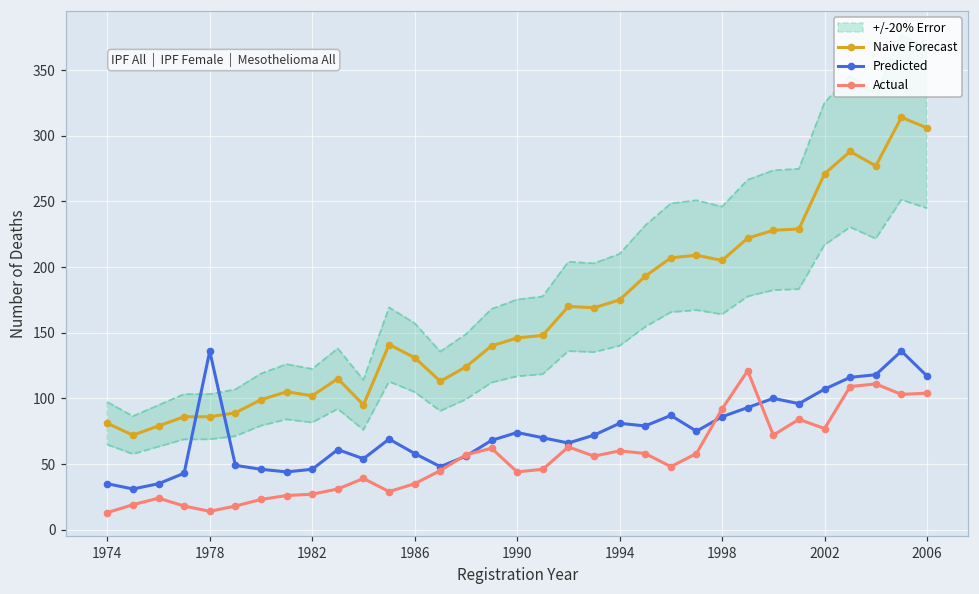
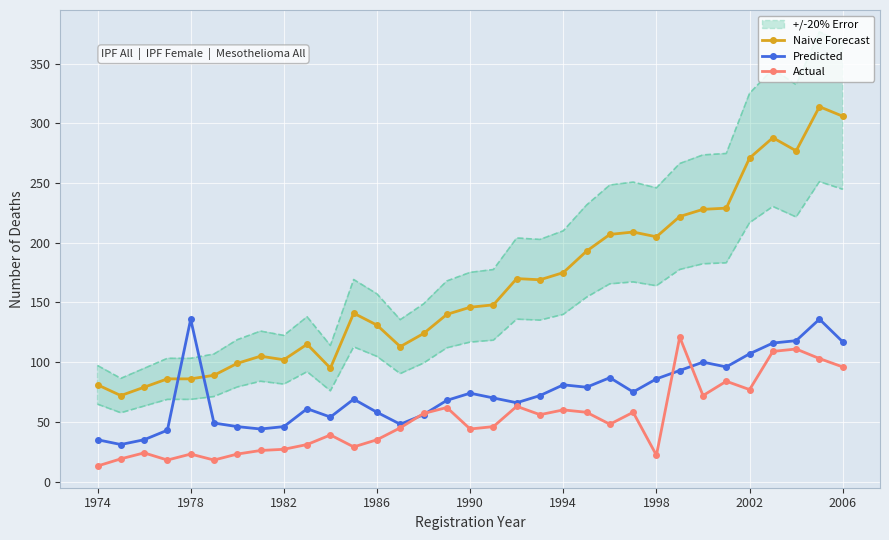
  {
    "Naive Forecast": {
      "1974": 81,
      "1978": 86,
      "1982": 102,
      "1986": 131,
      "1990": 146,
      "1994": 175,
      "1998": 205,
      "2002": 271,
      "2006": 306
    },
    "Predicted": {
      "1974": 35,
      "1978": 136,
      "1982": 46,
      "1986": 58,
      "1990": 74,
      "1994": 81,
      "1998": 86,
      "2002": 107,
      "2006": 117
    },
    "Actual": {
      "1974": 13,
-     "1978": 14,
+     "1978": 23,
      "1982": 27,
      "1986": 35,
      "1990": 44,
      "1994": 60,
-     "1998": 92,
+     "1998": 22,
      "2002": 77,
-     "2006": 104
+     "2006": 96
    }
  }
